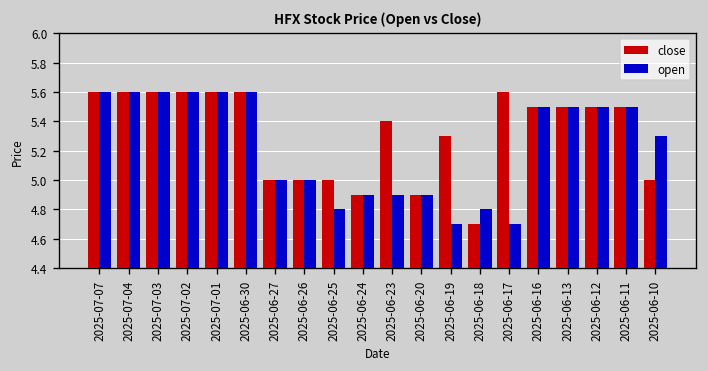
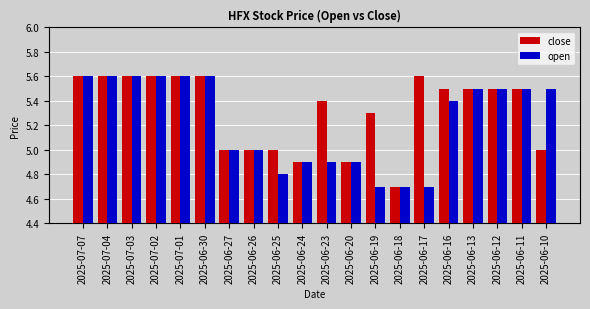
  {
    "close": {
      "2025-07-07": 5.6,
      "2025-07-04": 5.6,
      "2025-07-03": 5.6,
      "2025-07-02": 5.6,
      "2025-07-01": 5.6,
      "2025-06-30": 5.6,
      "2025-06-27": 5.0,
      "2025-06-26": 5.0,
      "2025-06-25": 5.0,
      "2025-06-24": 4.9,
      "2025-06-23": 5.4,
      "2025-06-20": 4.9,
      "2025-06-19": 5.3,
      "2025-06-18": 4.7,
      "2025-06-17": 5.6,
      "2025-06-16": 5.5,
      "2025-06-13": 5.5,
      "2025-06-12": 5.5,
      "2025-06-11": 5.5,
      "2025-06-10": 5.0
    },
    "open": {
      "2025-07-07": 5.6,
      "2025-07-04": 5.6,
      "2025-07-03": 5.6,
      "2025-07-02": 5.6,
      "2025-07-01": 5.6,
      "2025-06-30": 5.6,
      "2025-06-27": 5.0,
      "2025-06-26": 5.0,
      "2025-06-25": 4.8,
      "2025-06-24": 4.9,
      "2025-06-23": 4.9,
      "2025-06-20": 4.9,
      "2025-06-19": 4.7,
-     "2025-06-18": 4.8,
+     "2025-06-18": 4.7,
      "2025-06-17": 4.7,
-     "2025-06-16": 5.5,
+     "2025-06-16": 5.4,
      "2025-06-13": 5.5,
      "2025-06-12": 5.5,
      "2025-06-11": 5.5,
-     "2025-06-10": 5.3
+     "2025-06-10": 5.5
    }
  }
